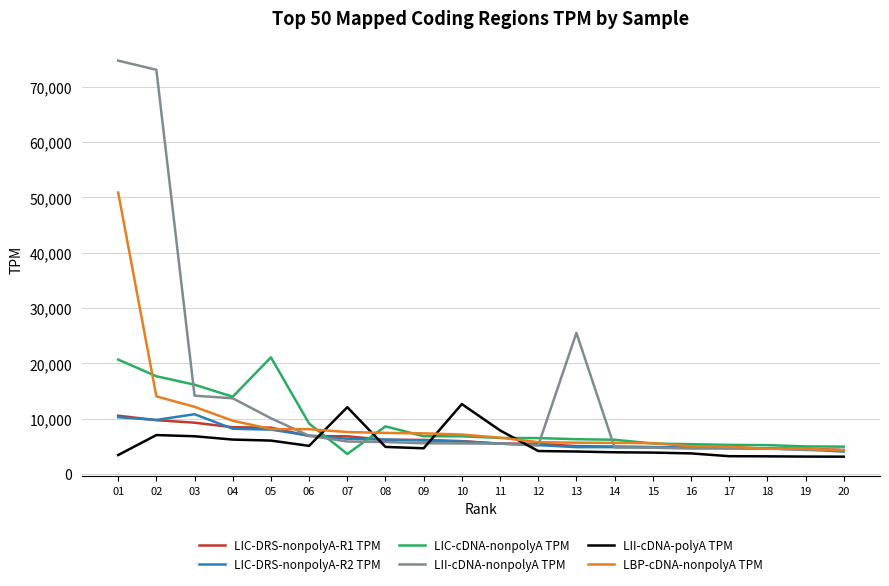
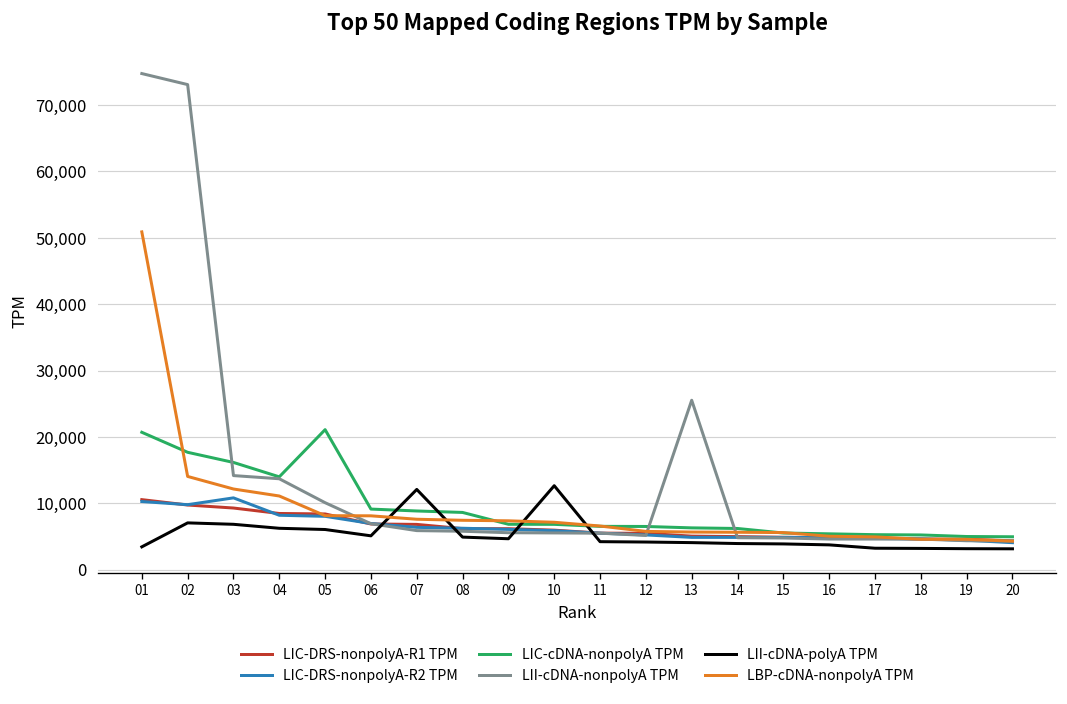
  {
    "LIC-DRS-nonpolyA-R1 TPM": {
      "03": "9,000"
    },
    "LIC-DRS-nonpolyA-R2 TPM": {
      "03": "11,000"
    },
    "LIC-cDNA-nonpolyA TPM": {
      "01": "21,000",
      "02": "18,000",
      "03": "16,000",
      "05": "21,000",
      "06": "9,000",
-     "07": "4,000",
+     "07": "9,000",
      "08": "9,000",
      "09": "7,000",
      "12": "7,000",
      "13": "6,000",
      "14": "6,000",
      "18": "5,000",
      "20": "5,000"
    },
    "LII-cDNA-nonpolyA TPM": {
      "01": "75,000",
      "02": "73,000",
      "03": "14,000",
      "05": "10,000",
      "07": "6,000",
      "09": "6,000",
      "13": "26,000"
    },
    "LII-cDNA-polyA TPM": {
      "01": "3,000",
      "02": "7,000",
      "03": "7,000",
      "04": "6,000",
      "05": "6,000",
      "06": "5,000",
      "07": "12,000",
      "08": "5,000",
      "09": "5,000",
      "10": "13,000",
-     "11": "8,000",
+     "11": "4,000",
      "12": "4,000",
      "13": "4,000",
      "14": "4,000",
      "15": "4,000",
      "16": "4,000",
      "17": "3,000",
      "18": "3,000",
      "19": "3,000",
      "20": "3,000"
    },
    "LBP-cDNA-nonpolyA TPM": {
      "01": "51,000",
      "02": "14,000",
      "03": "12,000",
-     "04": "10,000",
+     "04": "11,000",
      "06": "8,000",
      "07": "8,000",
      "08": "7,000",
      "09": "7,000",
      "13": "6,000",
      "14": "6,000"
    }
  }
